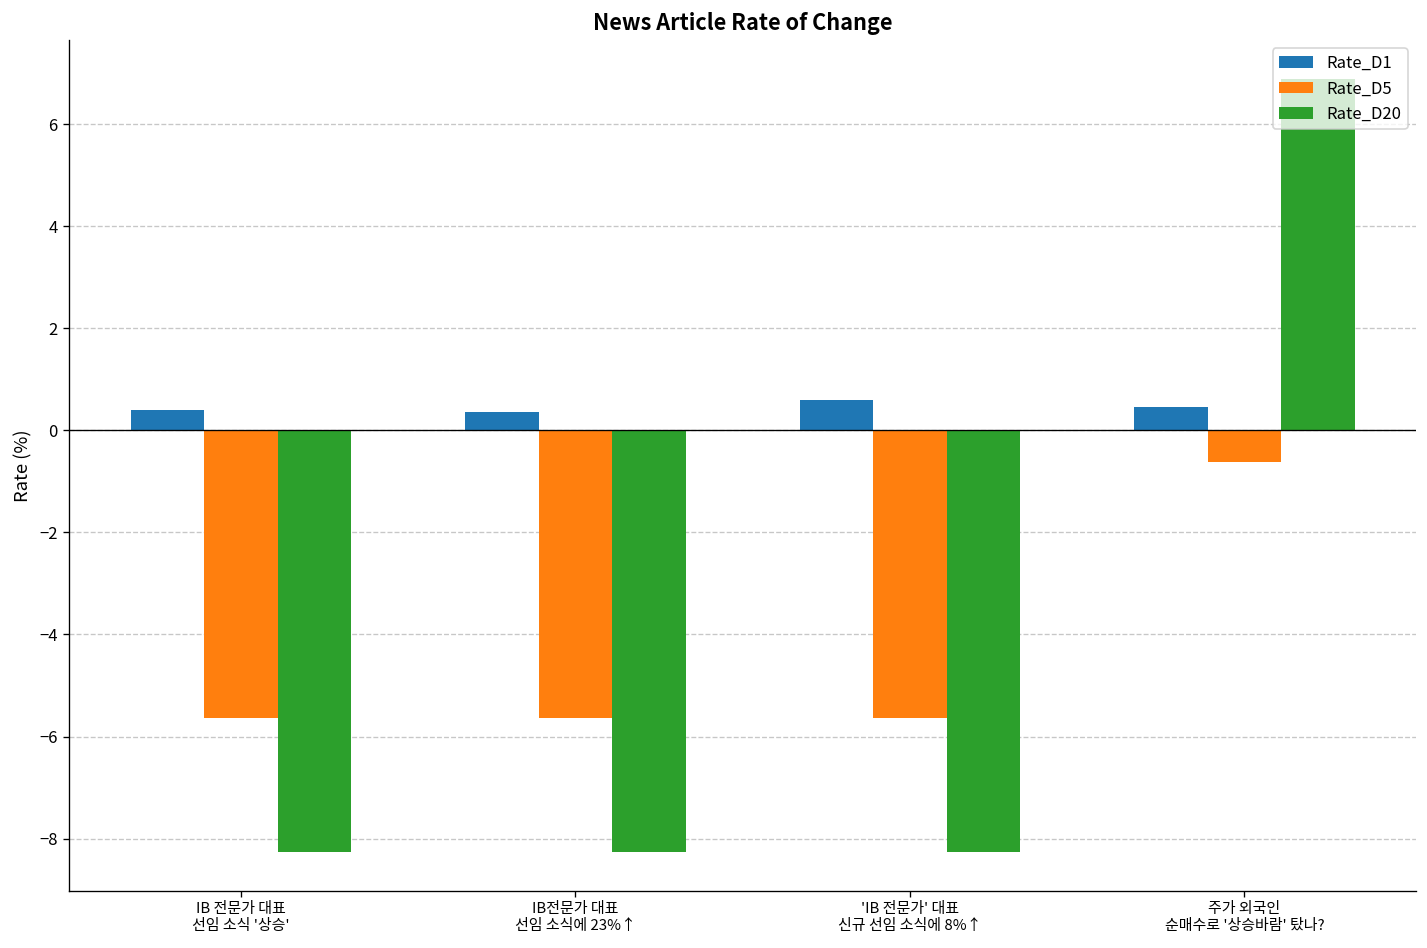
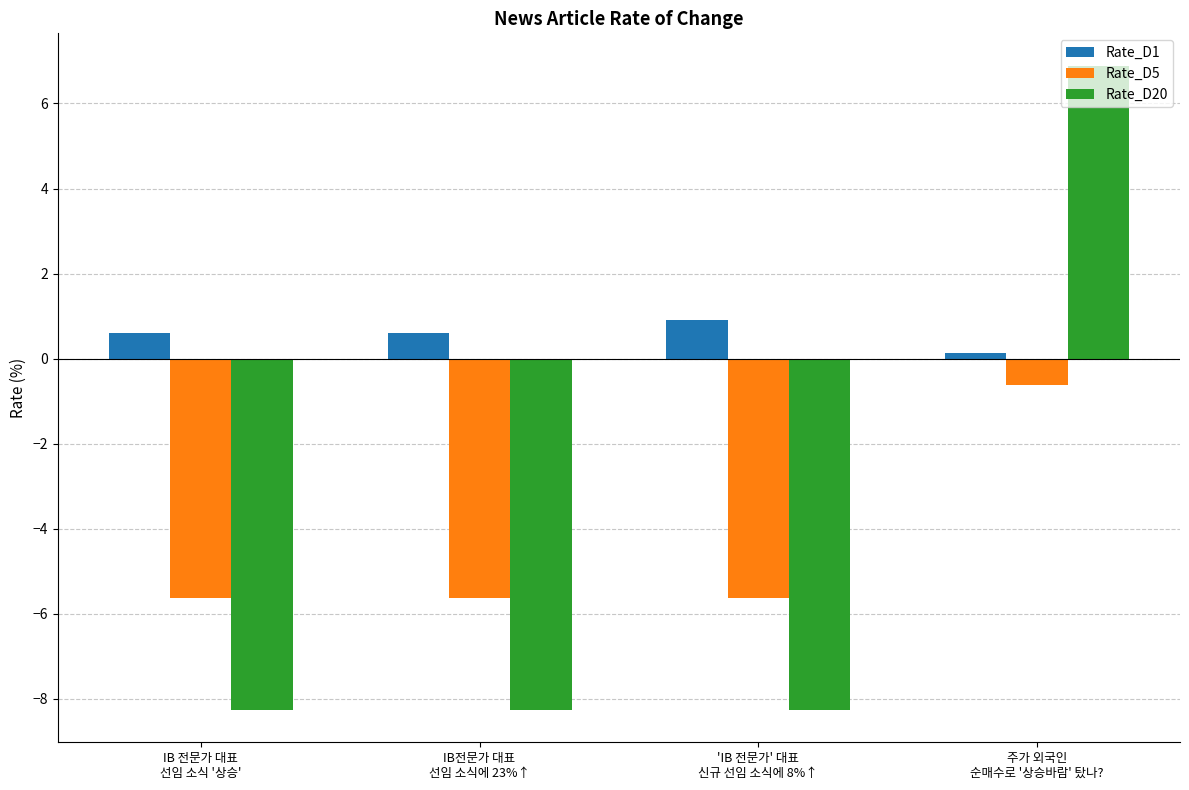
  {
    "Rate_D1": {
-     "IB 전문가 대표 선임 소식 '상승'": 0.4,
-     "IB전문가 대표 선임 소식에 23%↑": 0.4,
-     "'IB 전문가' 대표 신규 선임 소식에 8%↑": 0.6,
-     "주가 외국인 순매수로 '상승바람' 탔나?": 0.5
+     "IB 전문가 대표 선임 소식 '상승'": 0.6,
+     "IB전문가 대표 선임 소식에 23%↑": 0.6,
+     "'IB 전문가' 대표 신규 선임 소식에 8%↑": 0.9,
+     "주가 외국인 순매수로 '상승바람' 탔나?": 0.1
    },
    "Rate_D5": {
      "IB 전문가 대표 선임 소식 '상승'": -5.6,
      "IB전문가 대표 선임 소식에 23%↑": -5.6,
      "'IB 전문가' 대표 신규 선임 소식에 8%↑": -5.6,
      "주가 외국인 순매수로 '상승바람' 탔나?": -0.6
    },
    "Rate_D20": {
      "IB 전문가 대표 선임 소식 '상승'": -8.3,
      "IB전문가 대표 선임 소식에 23%↑": -8.3,
      "'IB 전문가' 대표 신규 선임 소식에 8%↑": -8.3
    }
  }
